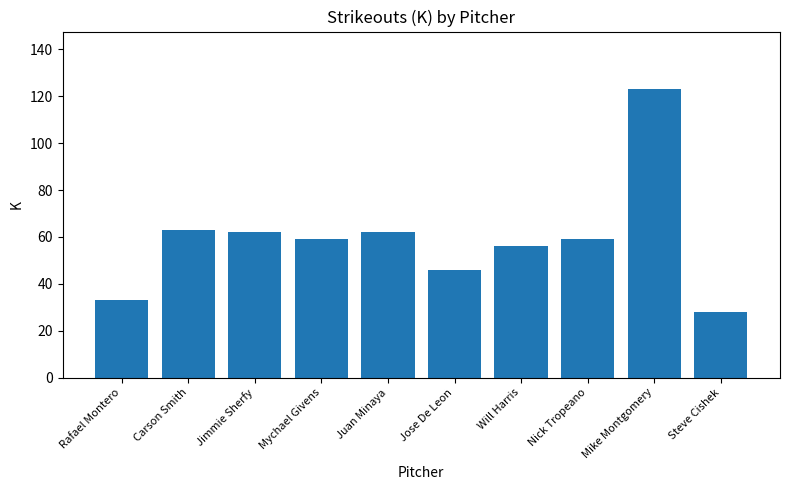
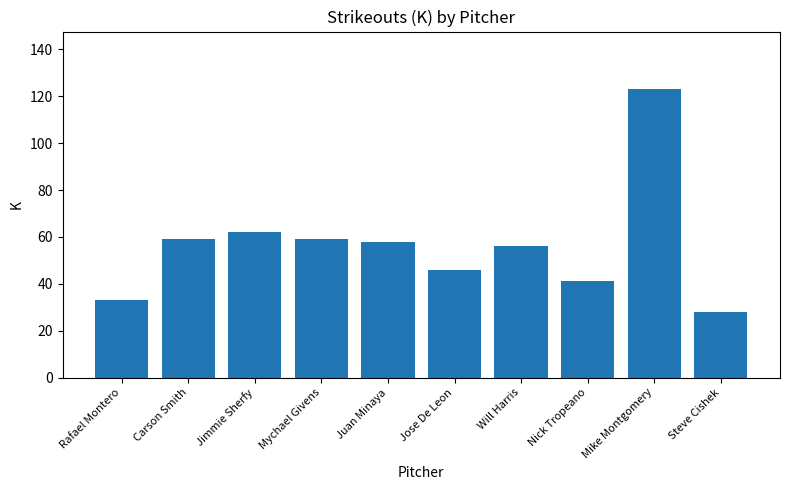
  {
    "Rafael Montero": 33,
-   "Carson Smith": 63,
+   "Carson Smith": 59,
    "Jimmie Sherfy": 62,
    "Mychael Givens": 59,
-   "Juan Minaya": 62,
+   "Juan Minaya": 58,
    "Jose De Leon": 46,
    "Will Harris": 56,
-   "Nick Tropeano": 59,
+   "Nick Tropeano": 41,
    "Mike Montgomery": 123,
    "Steve Cishek": 28
  }
